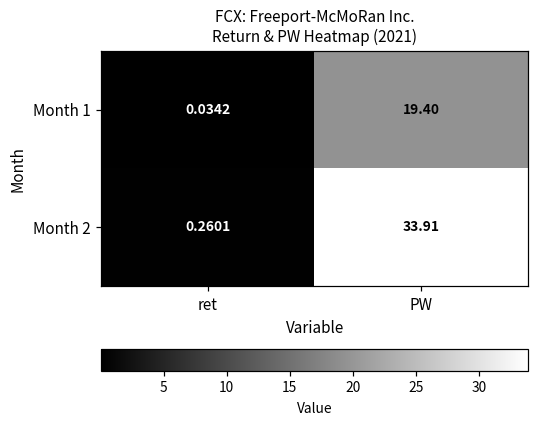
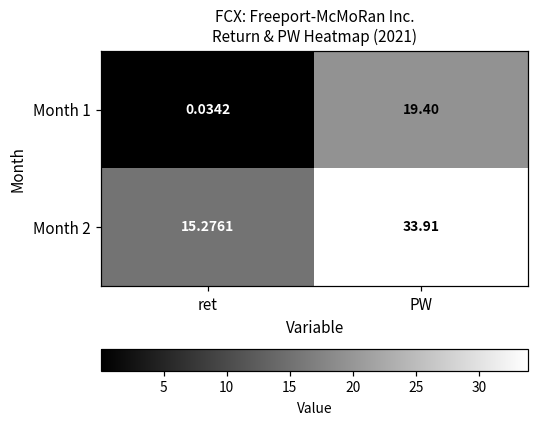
  {
    "Month 1": {
      "ret": 0.0342,
      "PW": 19.40
    },
    "Month 2": {
-     "ret": 0.2601,
+     "ret": 15.2761,
      "PW": 33.91
    }
  }
